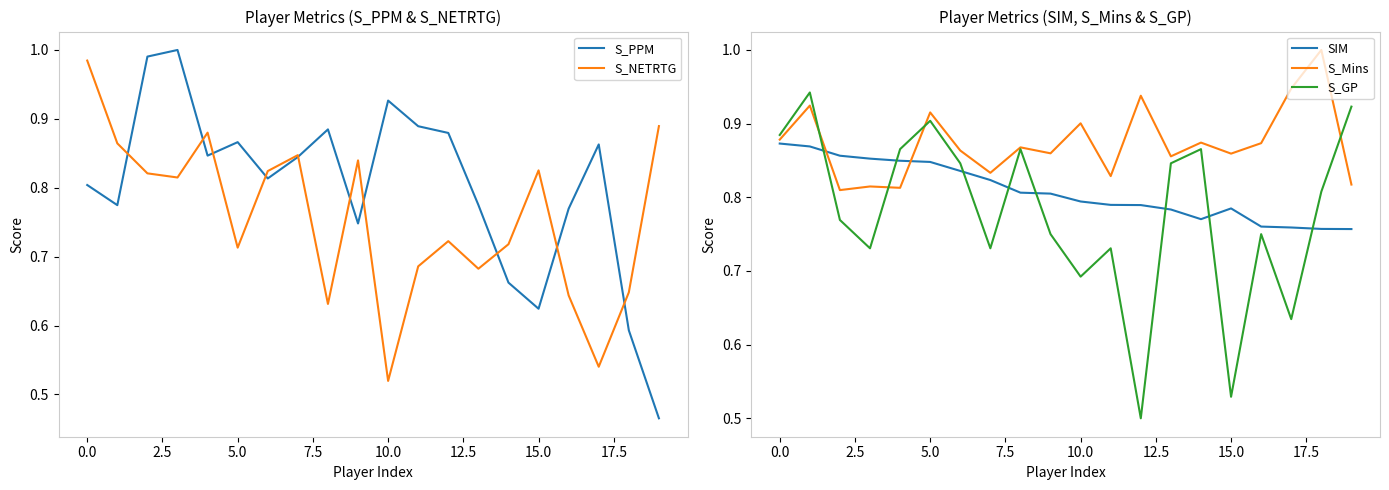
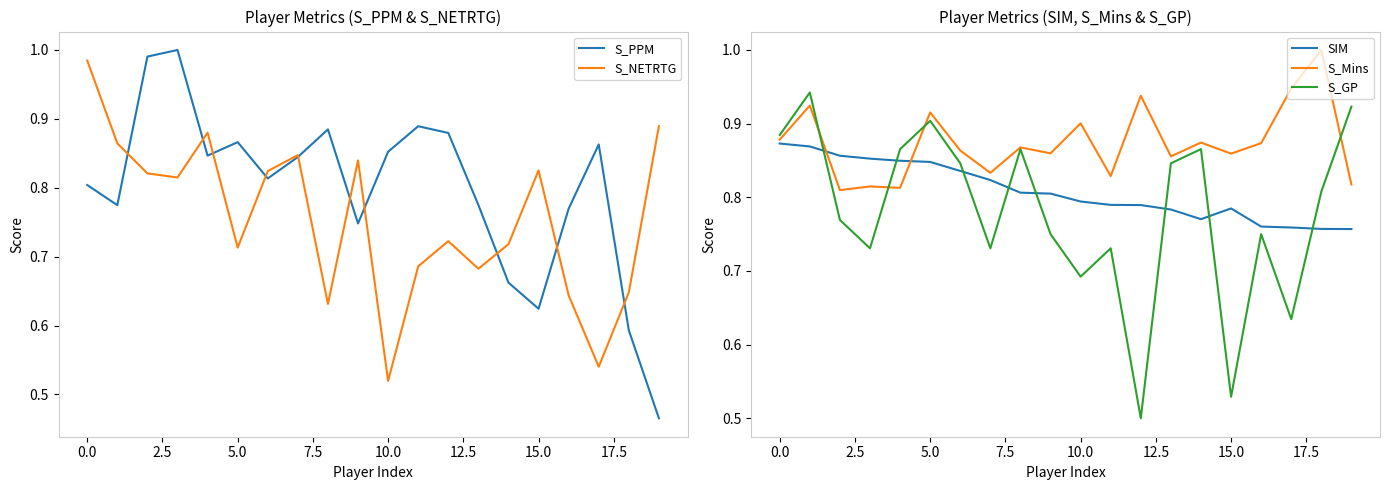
  {
    "Player Metrics (S_PPM & S_NETRTG)": {
      "S_PPM": {
        "0.0": 0.80,
        "5.0": 0.87,
-       "10.0": 0.93,
+       "10.0": 0.85,
        "15.0": 0.62
      },
      "S_NETRTG": {
        "0.0": 0.98,
        "5.0": 0.71,
        "10.0": 0.52,
        "15.0": 0.83
      }
    },
    "Player Metrics (SIM, S_Mins & S_GP)": {
      "SIM": {
        "0.0": 0.87,
        "5.0": 0.85,
        "10.0": 0.79,
        "15.0": 0.78
      },
      "S_Mins": {
        "0.0": 0.88,
        "5.0": 0.92,
        "10.0": 0.90,
        "15.0": 0.86
      },
      "S_GP": {
        "0.0": 0.88,
        "5.0": 0.90,
        "10.0": 0.69,
        "15.0": 0.53
      }
    }
  }
